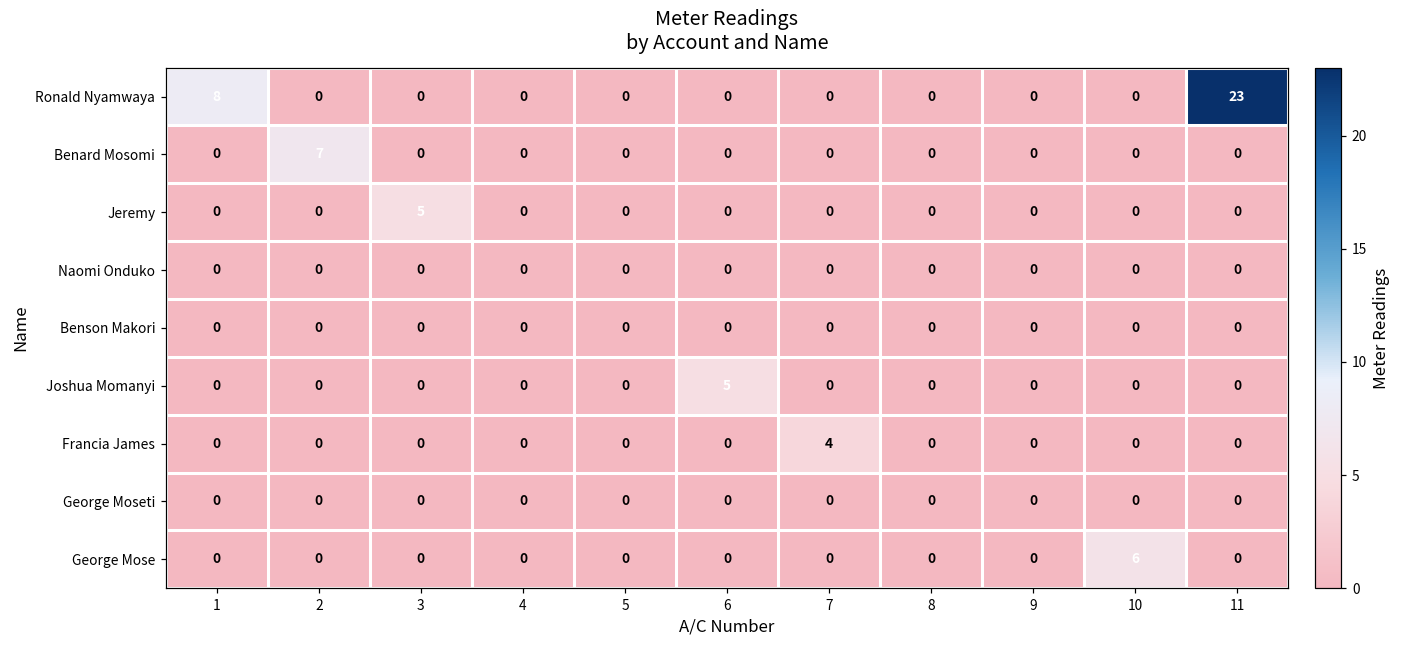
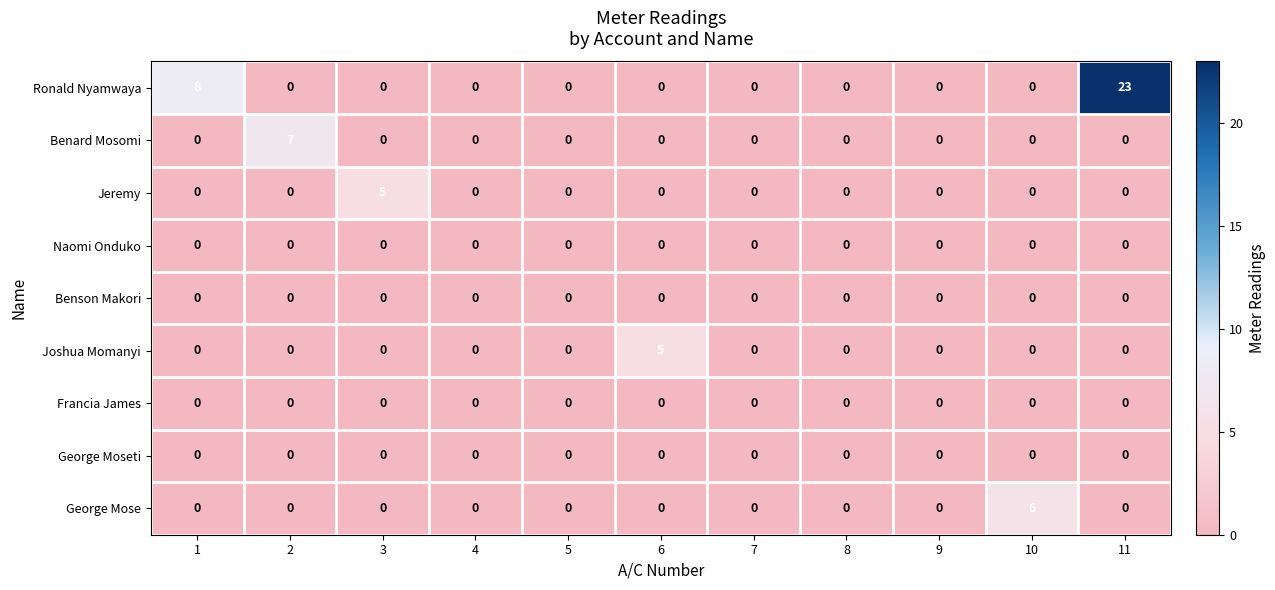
  {
    "Ronald Nyamwaya": {
      "2": 0,
      "3": 0,
      "4": 0,
      "5": 0,
      "6": 0,
      "7": 0,
      "8": 0,
      "9": 0,
      "10": 0,
      "11": 23
    },
    "Benard Mosomi": {
      "1": 0,
      "3": 0,
      "4": 0,
      "5": 0,
      "6": 0,
      "7": 0,
      "8": 0,
      "9": 0,
      "10": 0,
      "11": 0
    },
    "Jeremy": {
      "1": 0,
      "2": 0,
      "4": 0,
      "5": 0,
      "6": 0,
      "7": 0,
      "8": 0,
      "9": 0,
      "10": 0,
      "11": 0
    },
    "Naomi Onduko": {
      "1": 0,
      "2": 0,
      "3": 0,
      "4": 0,
      "5": 0,
      "6": 0,
      "7": 0,
      "8": 0,
      "9": 0,
      "10": 0,
      "11": 0
    },
    "Benson Makori": {
      "1": 0,
      "2": 0,
      "3": 0,
      "4": 0,
      "5": 0,
      "6": 0,
      "7": 0,
      "8": 0,
      "9": 0,
      "10": 0,
      "11": 0
    },
    "Joshua Momanyi": {
      "1": 0,
      "2": 0,
      "3": 0,
      "4": 0,
      "5": 0,
      "7": 0,
      "8": 0,
      "9": 0,
      "10": 0,
      "11": 0
    },
    "Francia James": {
      "1": 0,
      "2": 0,
      "3": 0,
      "4": 0,
      "5": 0,
      "6": 0,
-     "7": 4,
+     "7": 0,
      "8": 0,
      "9": 0,
      "10": 0,
      "11": 0
    },
    "George Moseti": {
      "1": 0,
      "2": 0,
      "3": 0,
      "4": 0,
      "5": 0,
      "6": 0,
      "7": 0,
      "8": 0,
      "9": 0,
      "10": 0,
      "11": 0
    },
    "George Mose": {
      "1": 0,
      "2": 0,
      "3": 0,
      "4": 0,
      "5": 0,
      "6": 0,
      "7": 0,
      "8": 0,
      "9": 0,
      "11": 0
    }
  }
